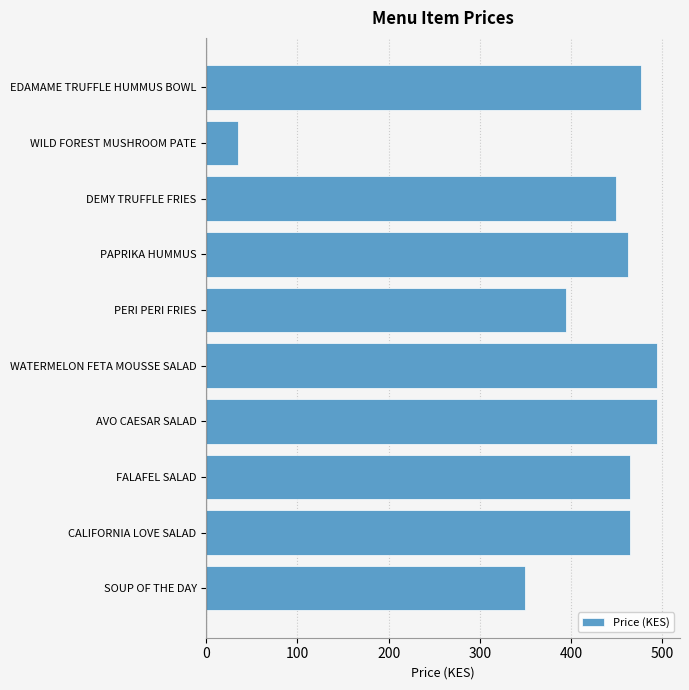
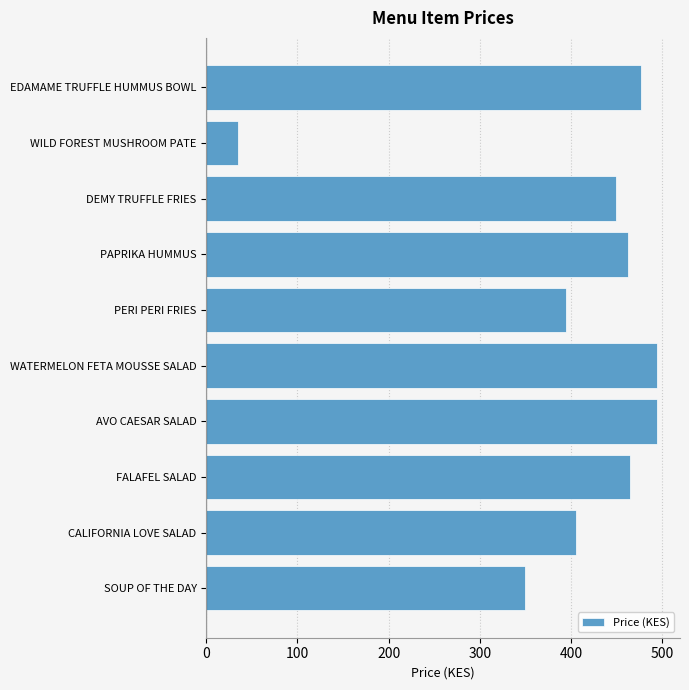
  {
    "EDAMAME TRUFFLE HUMMUS BOWL": 480,
    "WILD FOREST MUSHROOM PATE": 40,
    "DEMY TRUFFLE FRIES": 450,
    "PAPRIKA HUMMUS": 460,
    "PERI PERI FRIES": 400,
    "WATERMELON FETA MOUSSE SALAD": 500,
    "AVO CAESAR SALAD": 500,
    "FALAFEL SALAD": 470,
-   "CALIFORNIA LOVE SALAD": 470,
+   "CALIFORNIA LOVE SALAD": 410,
    "SOUP OF THE DAY": 350
  }
